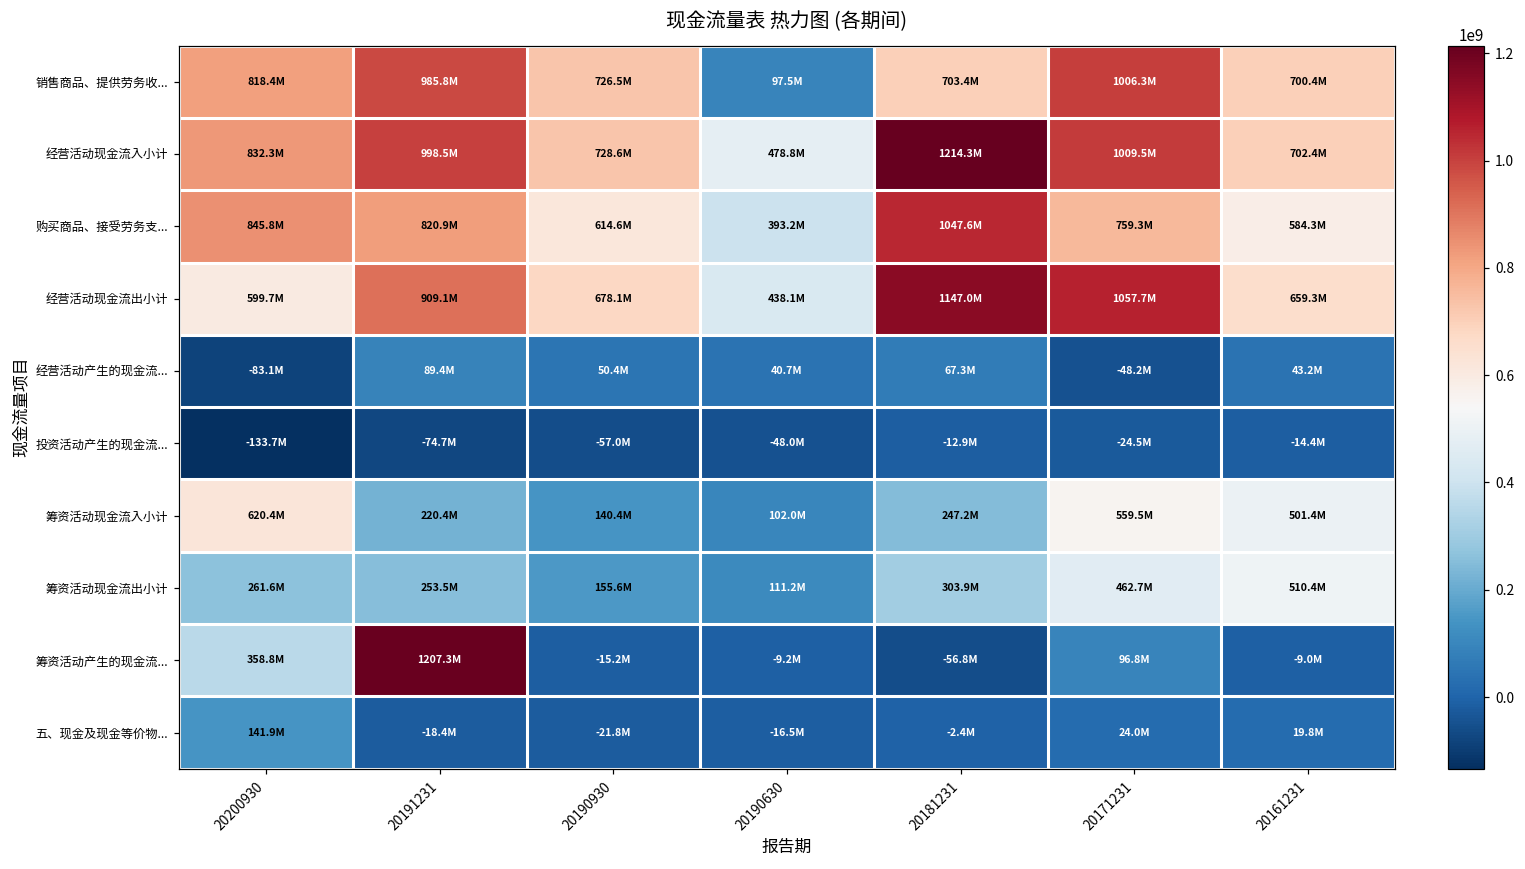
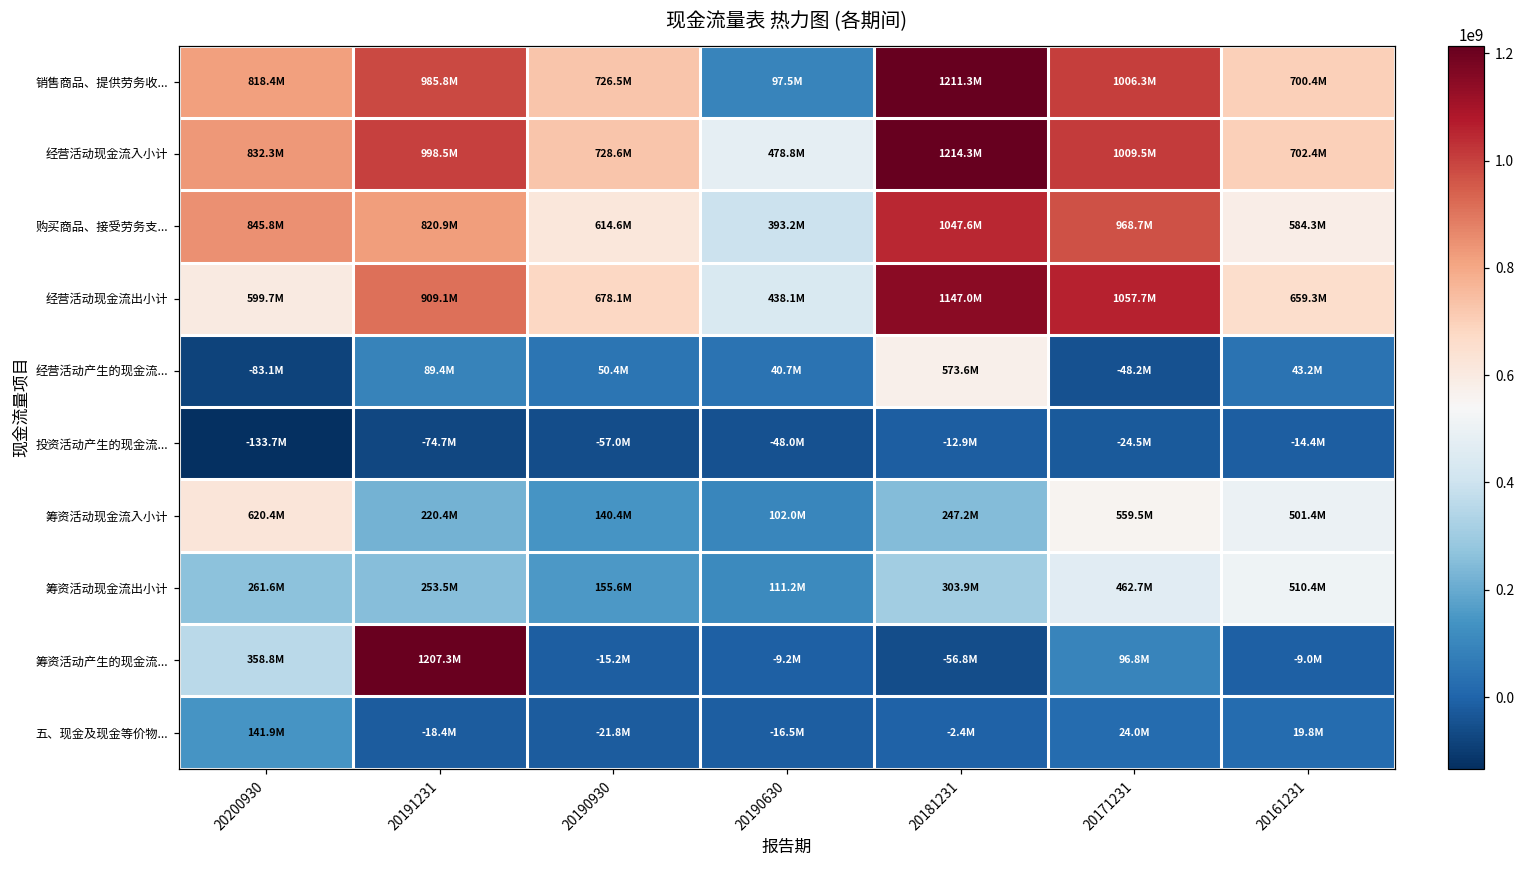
  {
    "销售商品、提供劳务收...": {
      "20200930": "818.4M",
      "20191231": "985.8M",
      "20190930": "726.5M",
      "20190630": "97.5M",
-     "20181231": "703.4M",
+     "20181231": "1211.3M",
      "20171231": "1006.3M",
      "20161231": "700.4M"
    },
    "经营活动现金流入小计": {
      "20200930": "832.3M",
      "20191231": "998.5M",
      "20190930": "728.6M",
      "20190630": "478.8M",
      "20181231": "1214.3M",
      "20171231": "1009.5M",
      "20161231": "702.4M"
    },
    "购买商品、接受劳务支...": {
      "20200930": "845.8M",
      "20191231": "820.9M",
      "20190930": "614.6M",
      "20190630": "393.2M",
      "20181231": "1047.6M",
-     "20171231": "759.3M",
+     "20171231": "968.7M",
      "20161231": "584.3M"
    },
    "经营活动现金流出小计": {
      "20200930": "599.7M",
      "20191231": "909.1M",
      "20190930": "678.1M",
      "20190630": "438.1M",
      "20181231": "1147.0M",
      "20171231": "1057.7M",
      "20161231": "659.3M"
    },
    "经营活动产生的现金流...": {
      "20200930": "-83.1M",
      "20191231": "89.4M",
      "20190930": "50.4M",
      "20190630": "40.7M",
-     "20181231": "67.3M",
+     "20181231": "573.6M",
      "20171231": "-48.2M",
      "20161231": "43.2M"
    },
    "投资活动产生的现金流...": {
      "20200930": "-133.7M",
      "20191231": "-74.7M",
      "20190930": "-57.0M",
      "20190630": "-48.0M",
      "20181231": "-12.9M",
      "20171231": "-24.5M",
      "20161231": "-14.4M"
    },
    "筹资活动现金流入小计": {
      "20200930": "620.4M",
      "20191231": "220.4M",
      "20190930": "140.4M",
      "20190630": "102.0M",
      "20181231": "247.2M",
      "20171231": "559.5M",
      "20161231": "501.4M"
    },
    "筹资活动现金流出小计": {
      "20200930": "261.6M",
      "20191231": "253.5M",
      "20190930": "155.6M",
      "20190630": "111.2M",
      "20181231": "303.9M",
      "20171231": "462.7M",
      "20161231": "510.4M"
    },
    "筹资活动产生的现金流...": {
      "20200930": "358.8M",
      "20191231": "1207.3M",
      "20190930": "-15.2M",
      "20190630": "-9.2M",
      "20181231": "-56.8M",
      "20171231": "96.8M",
      "20161231": "-9.0M"
    },
    "五、现金及现金等价物...": {
      "20200930": "141.9M",
      "20191231": "-18.4M",
      "20190930": "-21.8M",
      "20190630": "-16.5M",
      "20181231": "-2.4M",
      "20171231": "24.0M",
      "20161231": "19.8M"
    }
  }
